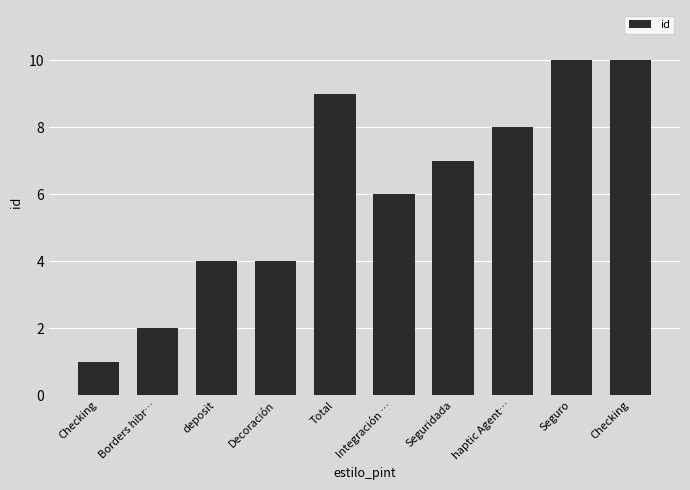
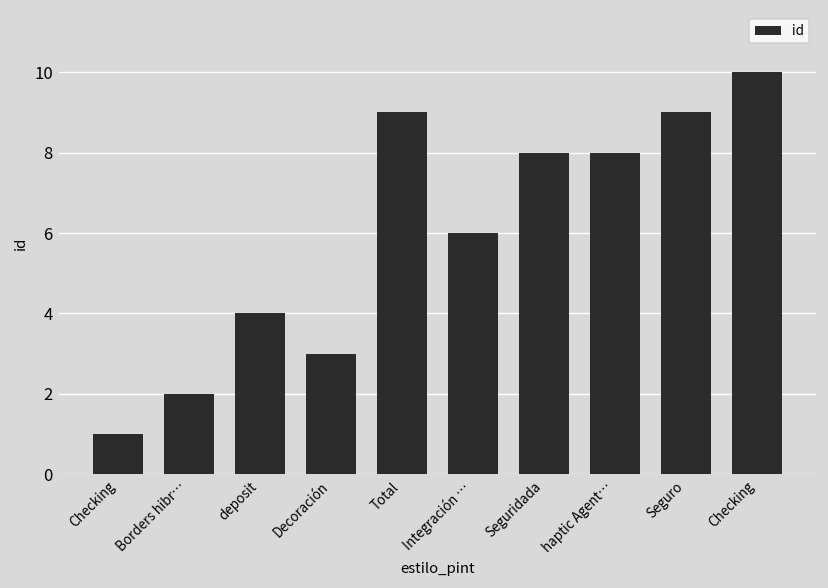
  {
    "Borders hibr…": 2,
    "deposit": 4,
-   "Decoración": 4,
+   "Decoración": 3,
    "Total": 9,
    "Integración …": 6,
-   "Seguridada": 7,
+   "Seguridada": 8,
    "haptic Agent…": 8,
-   "Seguro": 10
+   "Seguro": 9
  }
